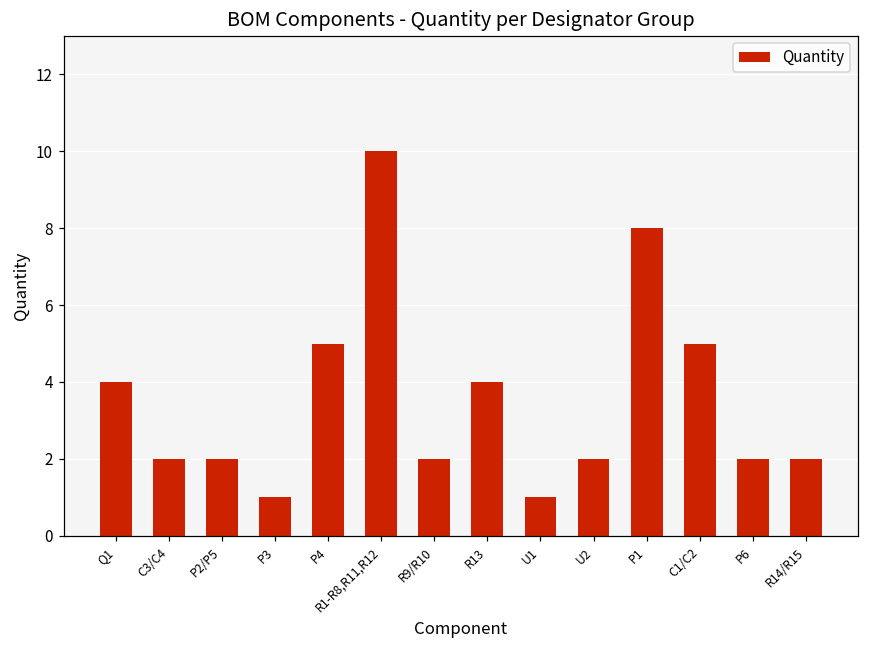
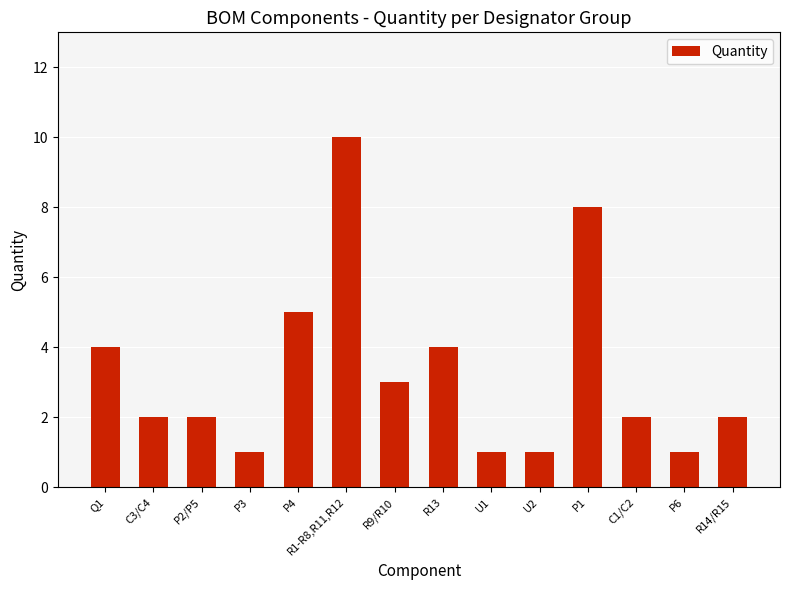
  {
    "Q1": 4,
    "C3/C4": 2,
    "P2/P5": 2,
    "P3": 1,
    "P4": 5,
    "R1-R8,R11,R12": 10,
-   "R9/R10": 2,
+   "R9/R10": 3,
    "R13": 4,
    "U1": 1,
-   "U2": 2,
+   "U2": 1,
    "P1": 8,
-   "C1/C2": 5,
-   "P6": 2,
+   "C1/C2": 2,
+   "P6": 1,
    "R14/R15": 2
  }
